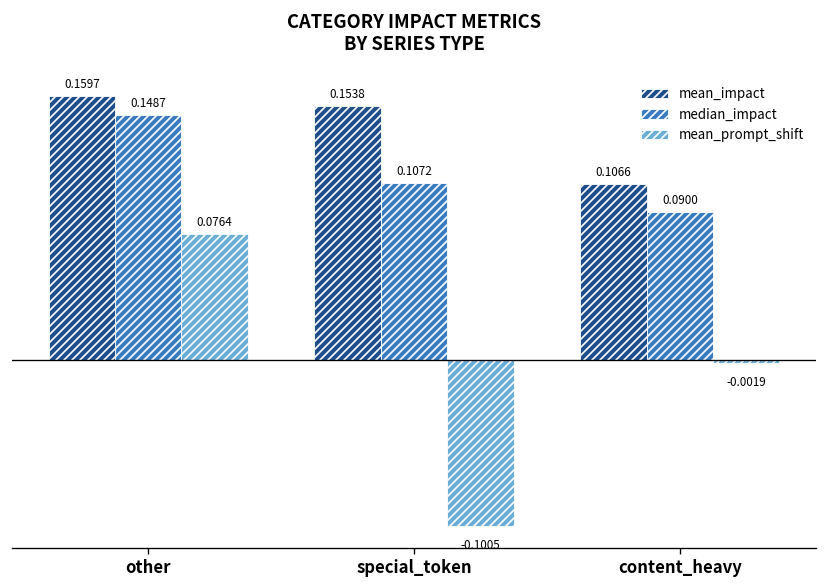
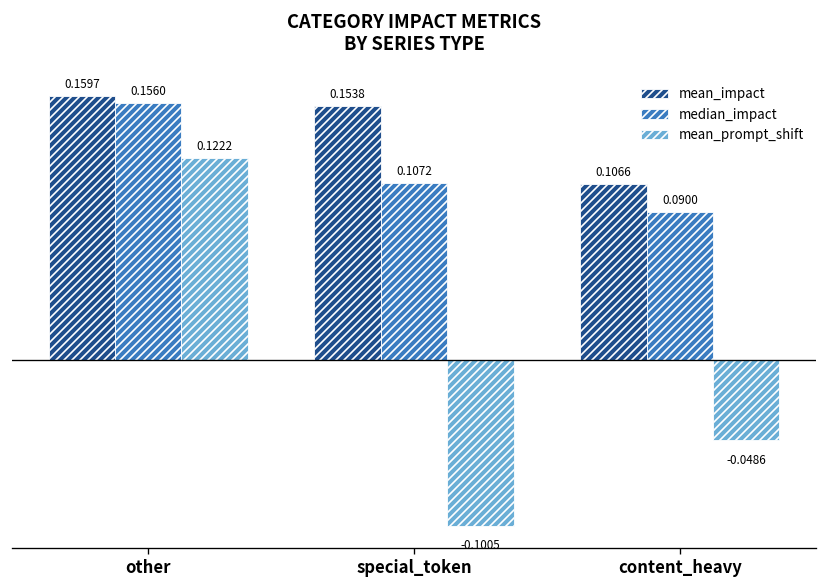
  {
    "mean_impact": {
      "other": 0.1597,
      "special_token": 0.1538,
      "content_heavy": 0.1066
    },
    "median_impact": {
-     "other": 0.1487,
+     "other": 0.1560,
      "special_token": 0.1072,
      "content_heavy": 0.0900
    },
    "mean_prompt_shift": {
-     "other": 0.0764,
+     "other": 0.1222,
      "special_token": -0.1005,
-     "content_heavy": -0.0019
+     "content_heavy": -0.0486
    }
  }
